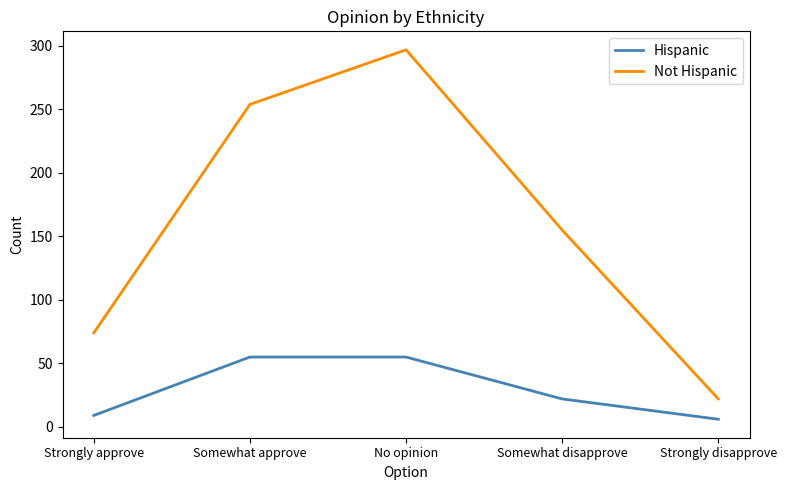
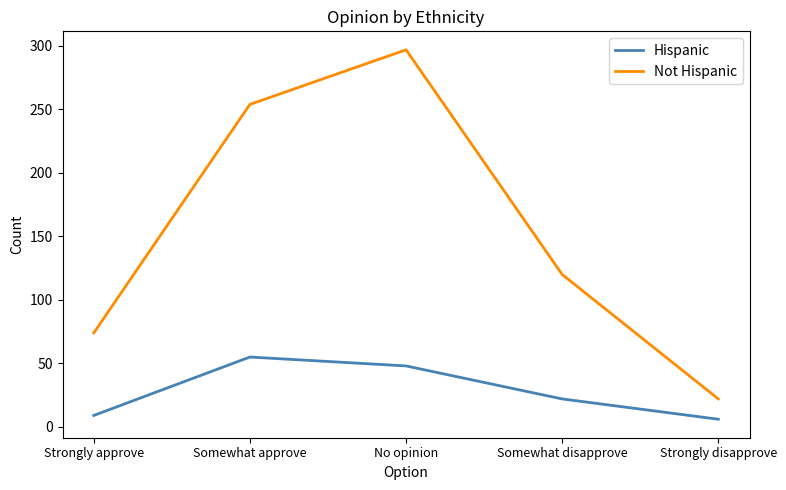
  {
    "Hispanic": {
      "Strongly approve": 9,
      "Somewhat approve": 55,
-     "No opinion": 55,
+     "No opinion": 48,
      "Somewhat disapprove": 22,
      "Strongly disapprove": 6
    },
    "Not Hispanic": {
      "Strongly approve": 74,
      "Somewhat approve": 254,
      "No opinion": 297,
-     "Somewhat disapprove": 155,
+     "Somewhat disapprove": 120,
      "Strongly disapprove": 22
    }
  }
